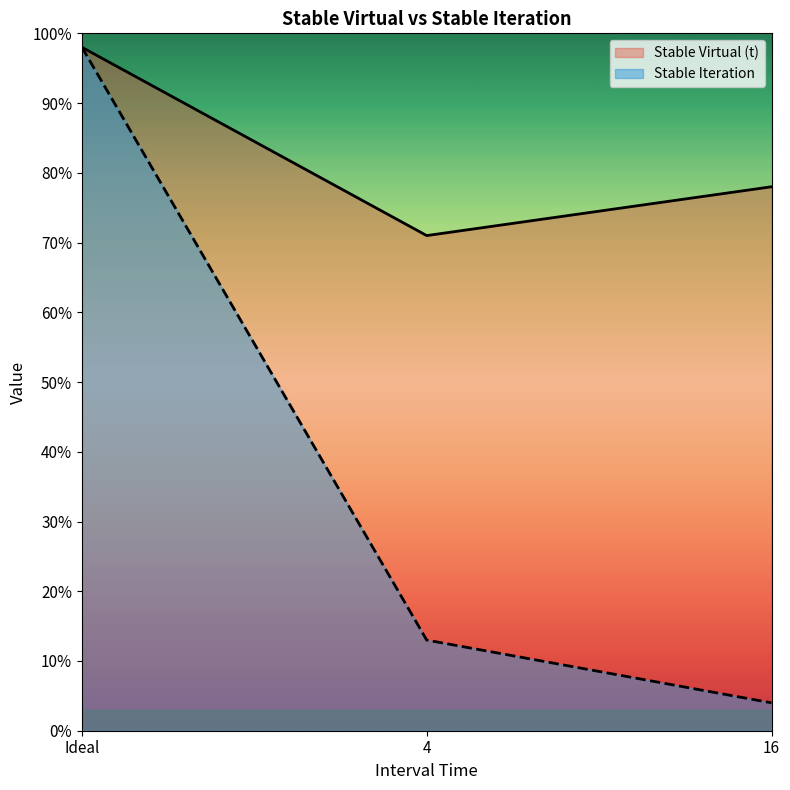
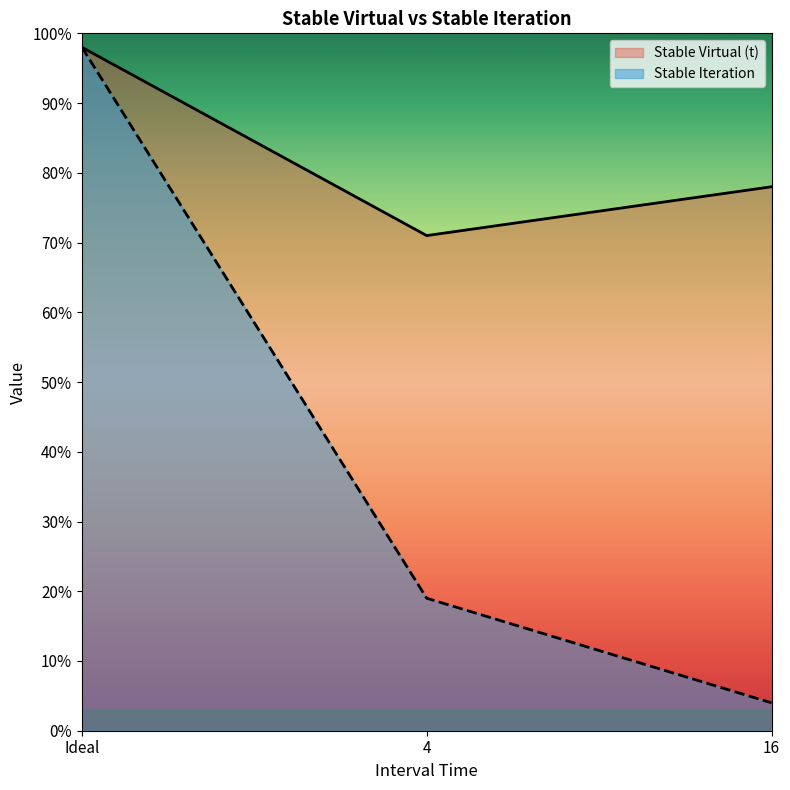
  {
    "Stable Virtual (t)": {
      "4": "71%",
      "16": "78%"
    },
    "Stable Iteration": {
-     "4": "13%",
+     "4": "19%",
      "16": "4%"
    }
  }
